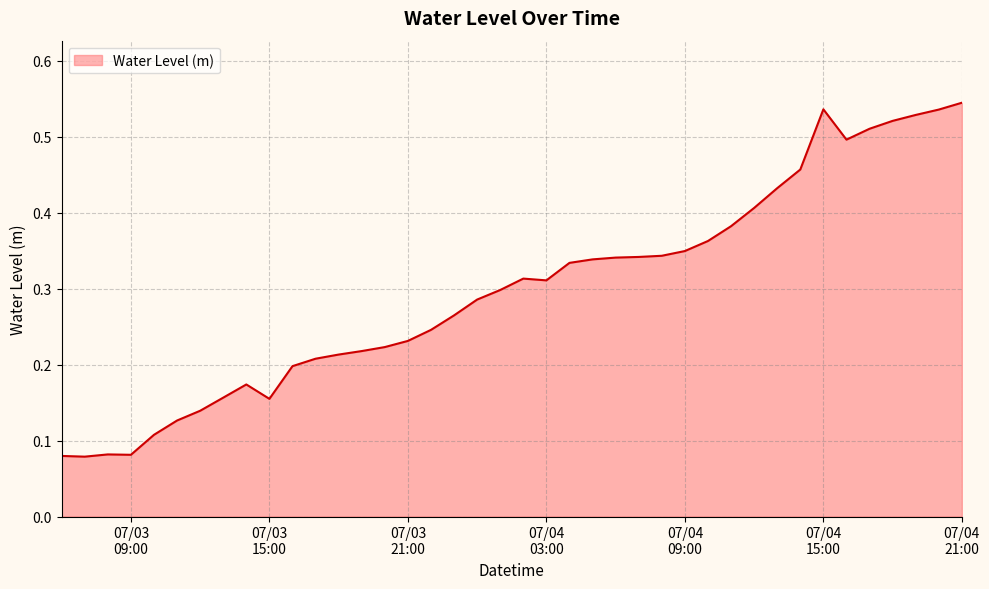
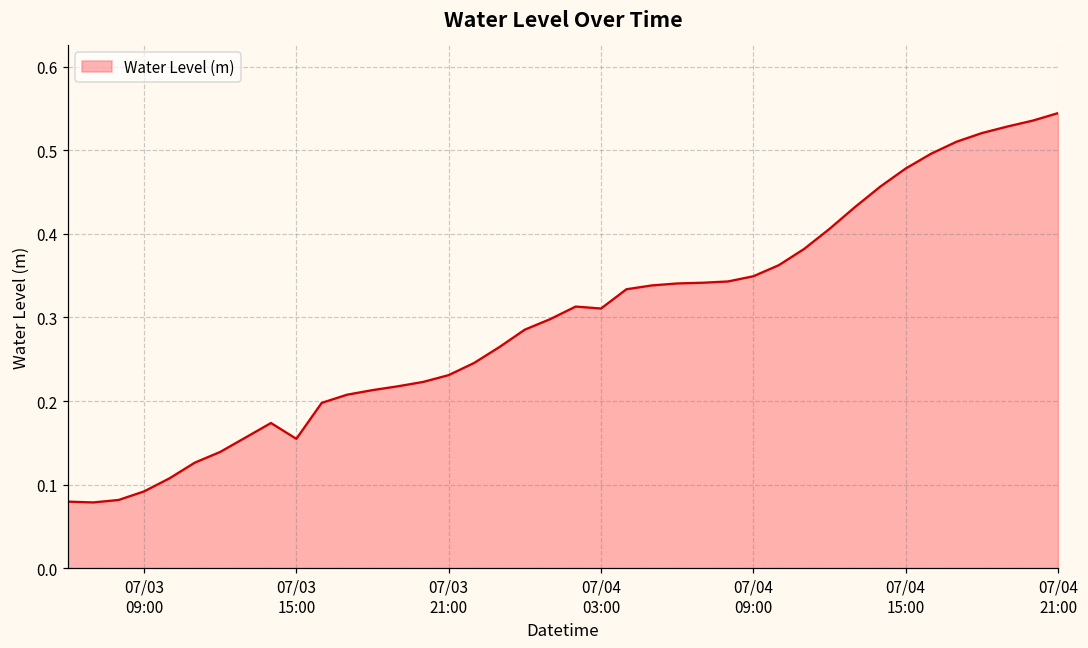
  {
-   "07/03 09:00": 0.08,
+   "07/03 09:00": 0.09,
    "07/03 15:00": 0.15,
    "07/03 21:00": 0.23,
    "07/04 03:00": 0.31,
    "07/04 09:00": 0.35,
-   "07/04 15:00": 0.54,
+   "07/04 15:00": 0.48,
    "07/04 21:00": 0.54
  }
